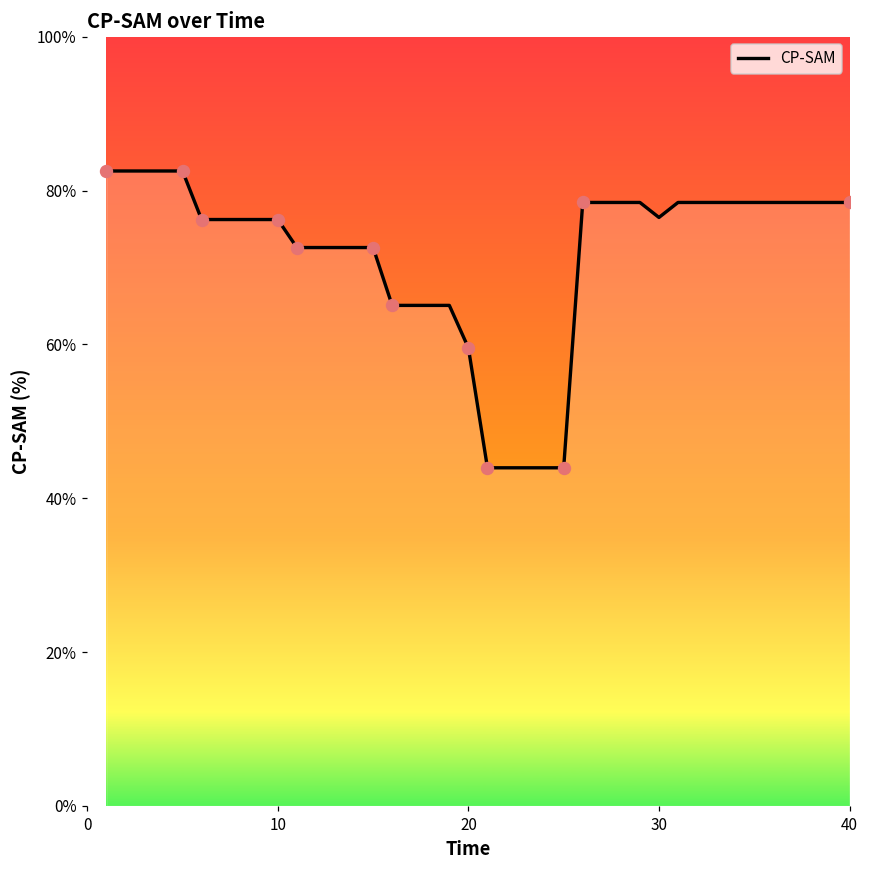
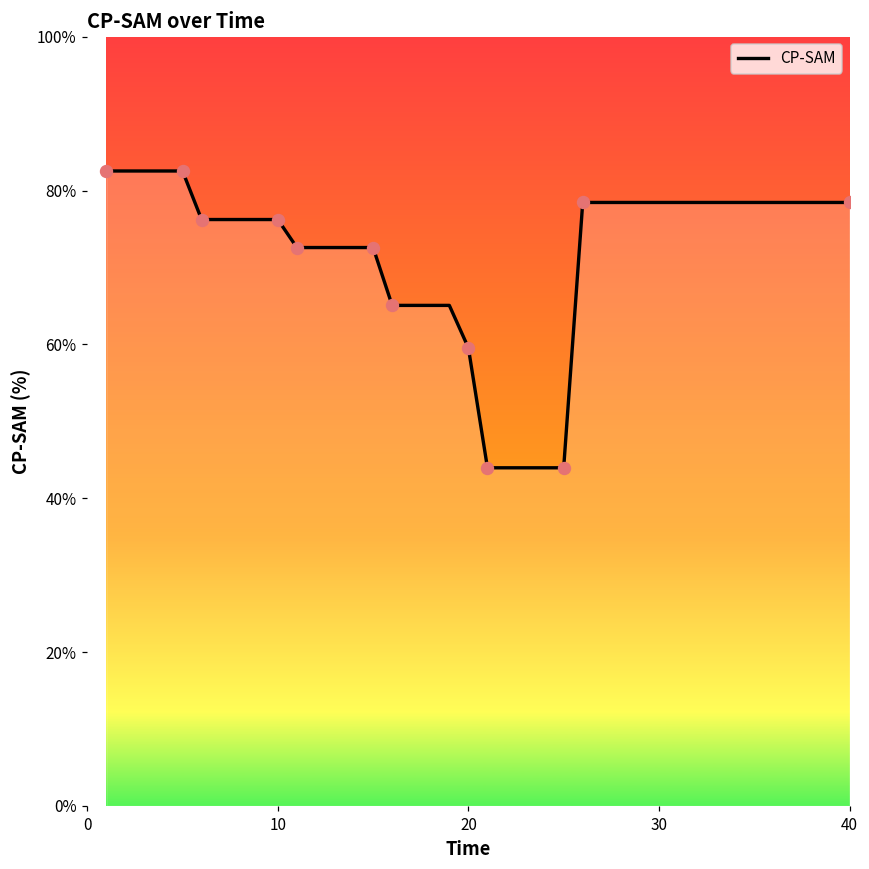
  {
    "CP-SAM": {
-     "30": "77%"
+     "30": "78%"
    }
  }
